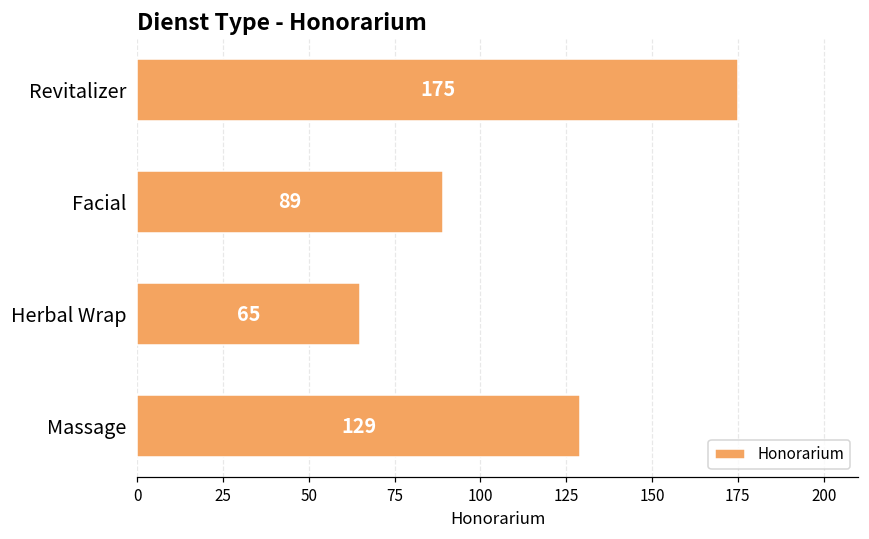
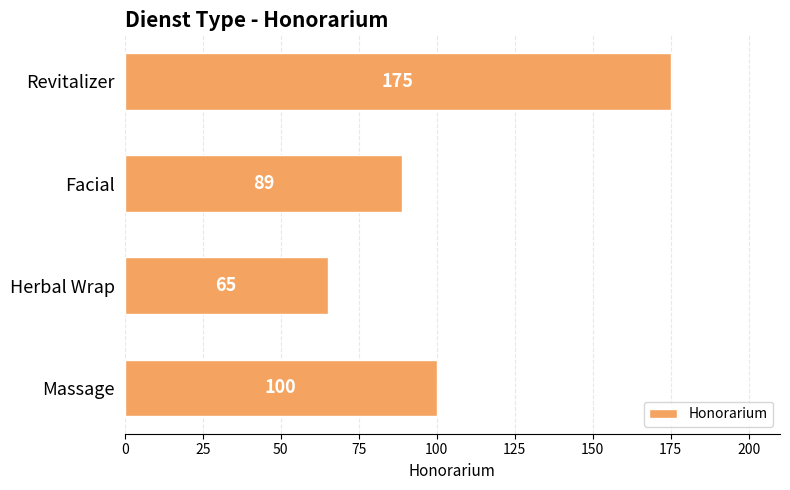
  {
    "Revitalizer": 175,
    "Facial": 89,
    "Herbal Wrap": 65,
-   "Massage": 129
+   "Massage": 100
  }
